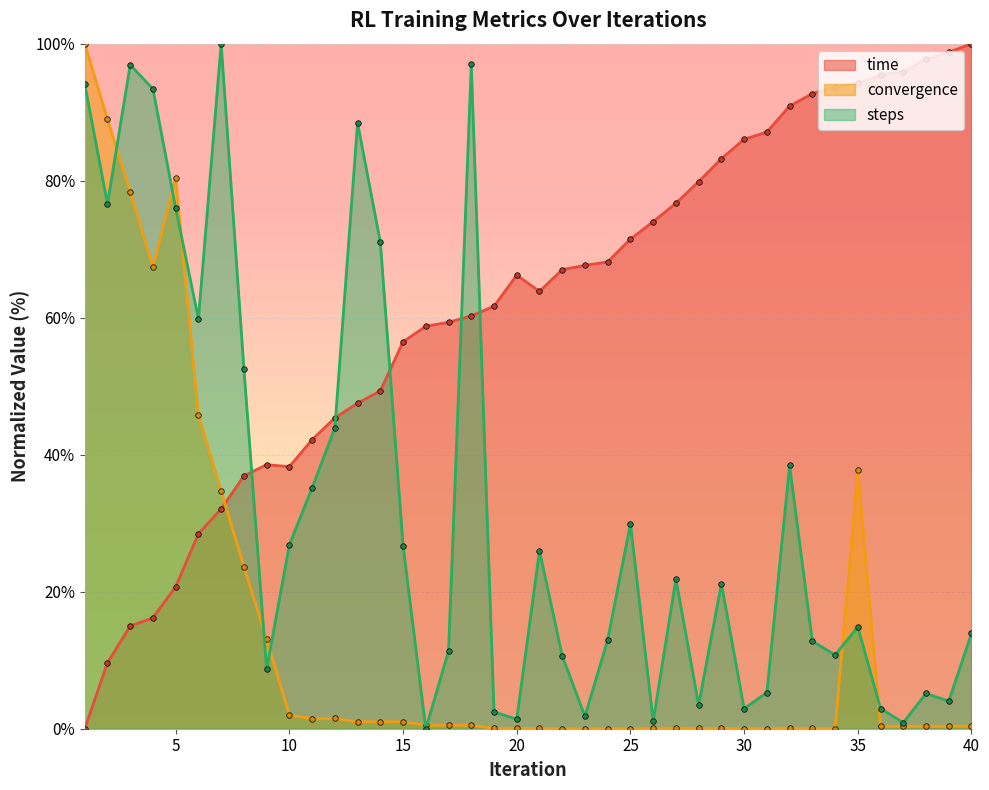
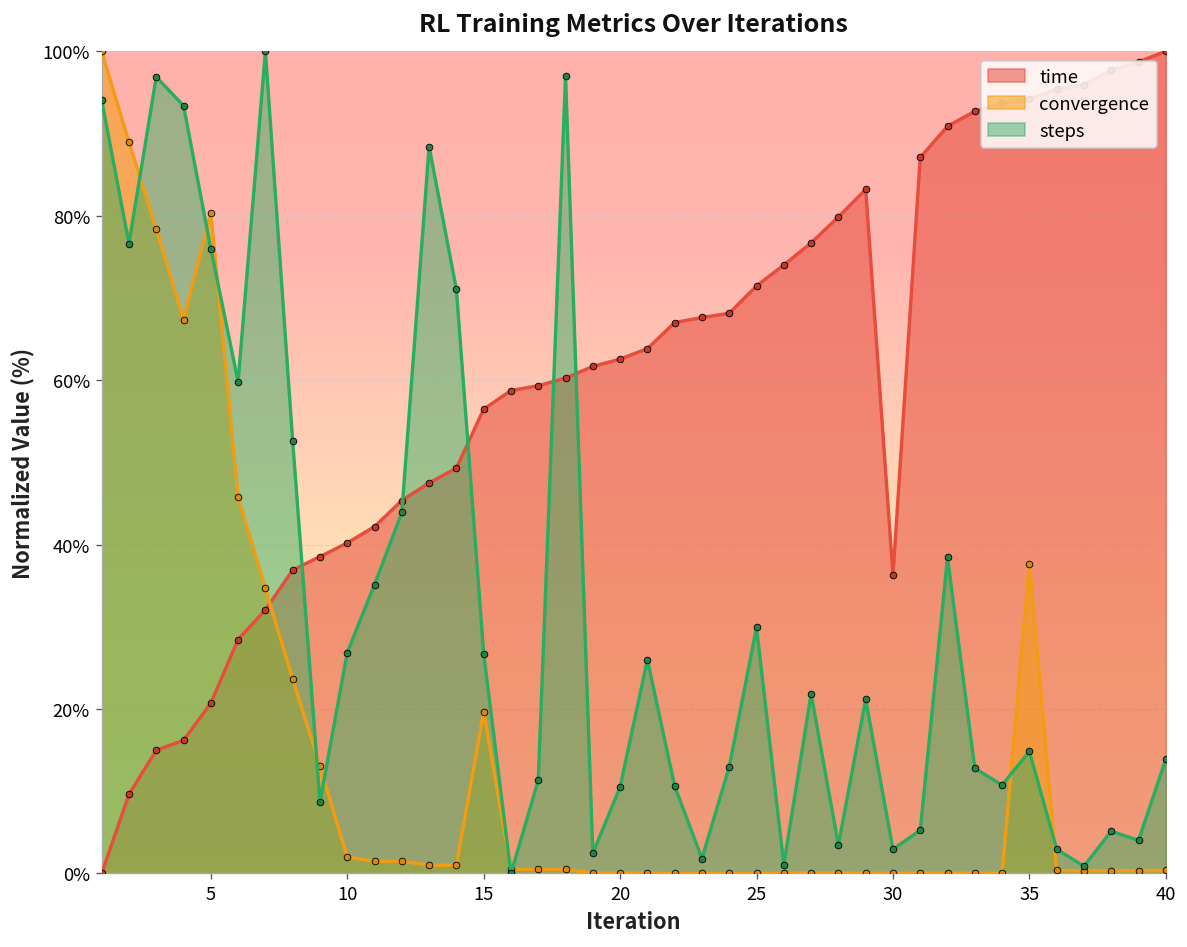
  {
    "time": {
      "5": "21%",
-     "10": "38%",
+     "10": "40%",
      "15": "56%",
-     "20": "66%",
+     "20": "63%",
      "25": "71%",
-     "30": "86%",
+     "30": "36%",
      "40": "100%"
    },
    "convergence": {
      "5": "80%",
      "10": "2%",
-     "15": "1%",
+     "15": "20%",
      "20": "0%",
      "25": "0%",
      "30": "0%",
      "35": "38%",
      "40": "0%"
    },
    "steps": {
      "5": "76%",
      "10": "27%",
      "15": "27%",
-     "20": "1%",
+     "20": "11%",
      "25": "30%",
      "30": "3%",
      "35": "15%",
      "40": "14%"
    }
  }
